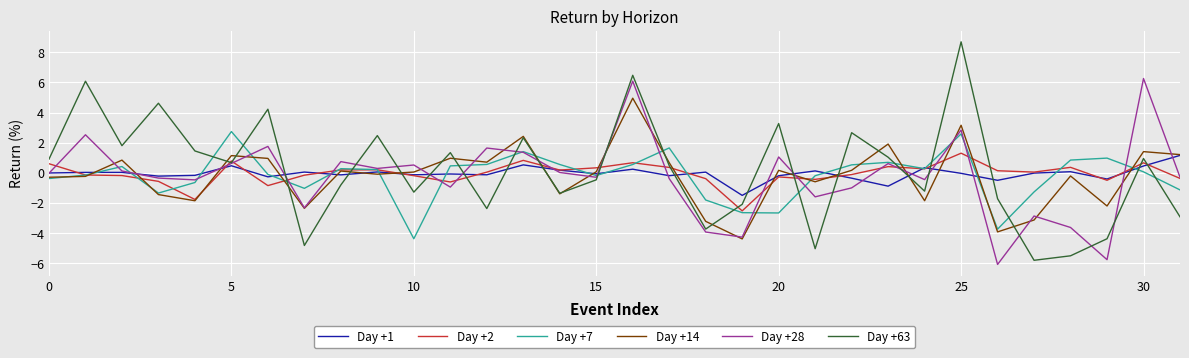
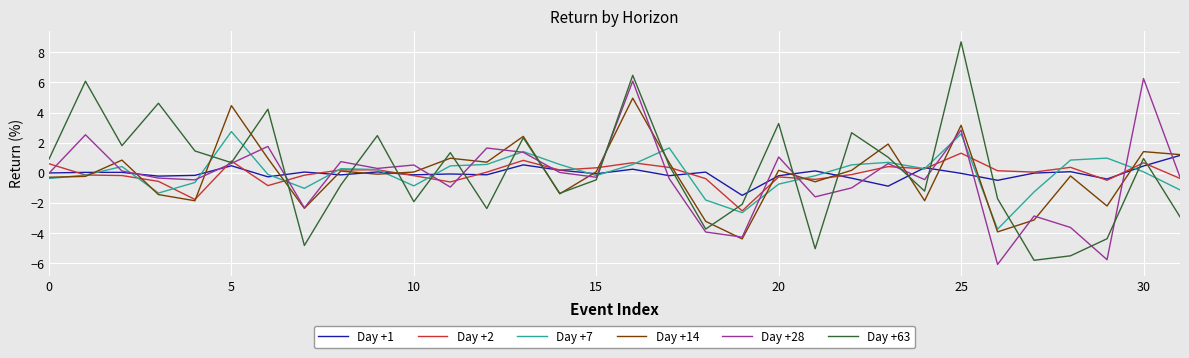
  {
    "Day +1": {
      "25": 0.0,
      "30": 0.4
    },
    "Day +2": {
      "0": 0.6,
      "15": 0.3,
      "25": 1.3,
      "30": 0.7
    },
    "Day +7": {
      "5": 2.7,
-     "10": -4.4,
-     "20": -2.7,
+     "10": -0.9,
+     "20": -0.8,
      "25": 2.6,
      "30": 0.1
    },
    "Day +14": {
-     "5": 1.1,
+     "5": 4.5,
      "10": 0.0,
      "20": 0.2,
      "25": 3.2,
      "30": 1.4
    },
    "Day +28": {
      "10": 0.5,
      "20": 1.0,
      "25": 2.8,
      "30": 6.3
    },
    "Day +63": {
      "0": 0.9,
-     "10": -1.3,
+     "10": -1.9,
      "15": -0.5,
      "20": 3.3,
      "25": 8.7,
      "30": 0.9
    }
  }
